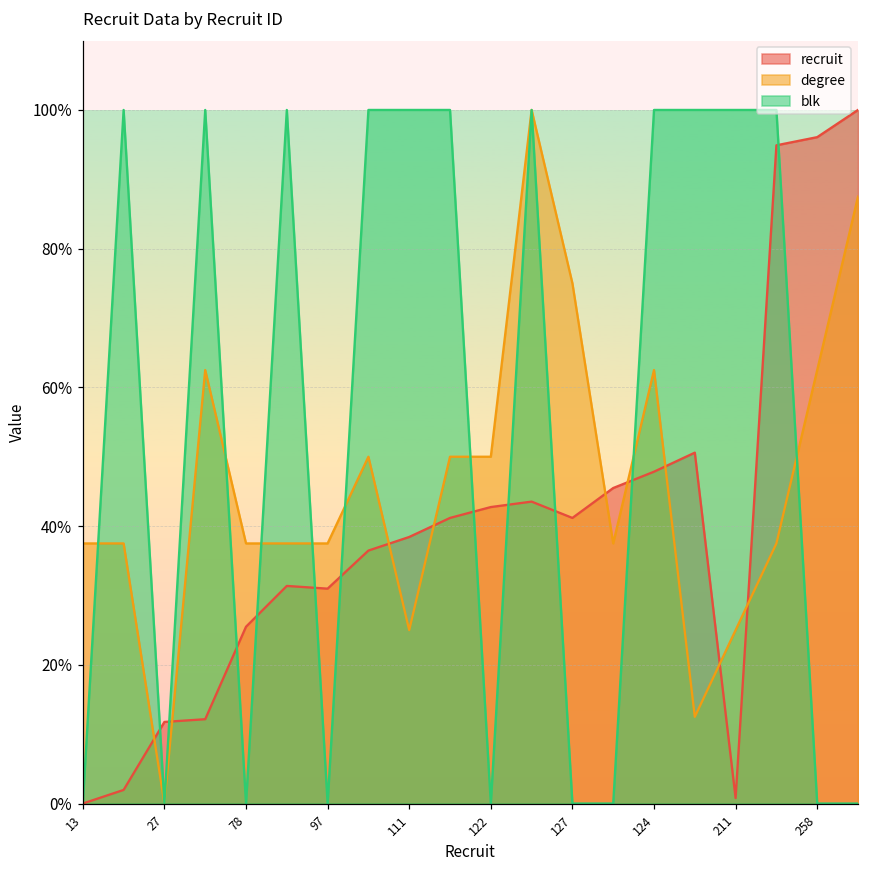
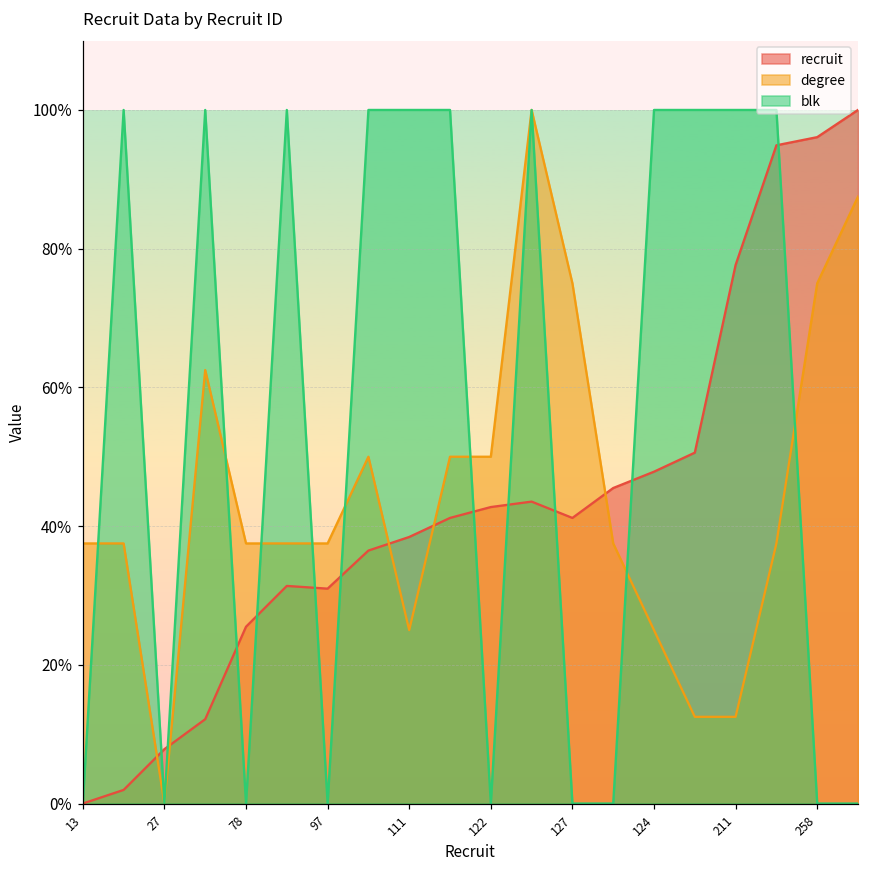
  {
    "recruit": {
-     "27": "12%",
+     "27": "8%",
      "78": "25%",
      "97": "31%",
      "111": "38%",
      "122": "43%",
      "127": "41%",
      "124": "48%",
-     "211": "1%",
+     "211": "78%",
      "258": "96%"
    },
    "degree": {
      "78": "37%",
      "97": "37%",
      "111": "25%",
      "122": "50%",
      "127": "75%",
-     "124": "62%",
-     "211": "25%",
-     "258": "62%"
+     "124": "25%",
+     "211": "12%",
+     "258": "75%"
    },
    "blk": {
      "78": "0%",
      "97": "0%",
      "111": "100%",
      "122": "0%",
      "127": "0%",
      "124": "100%",
      "211": "100%",
      "258": "0%"
    }
  }
